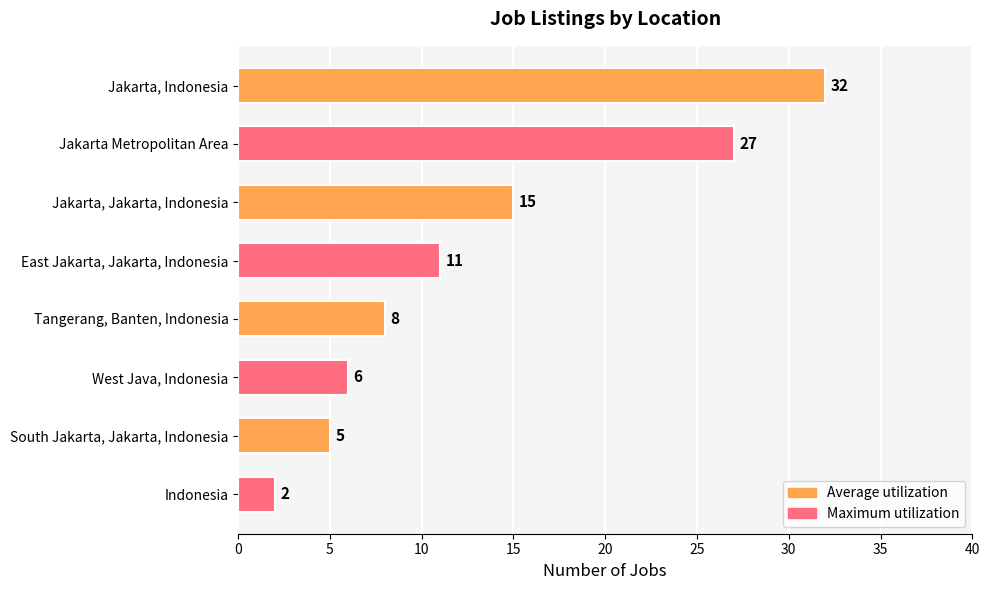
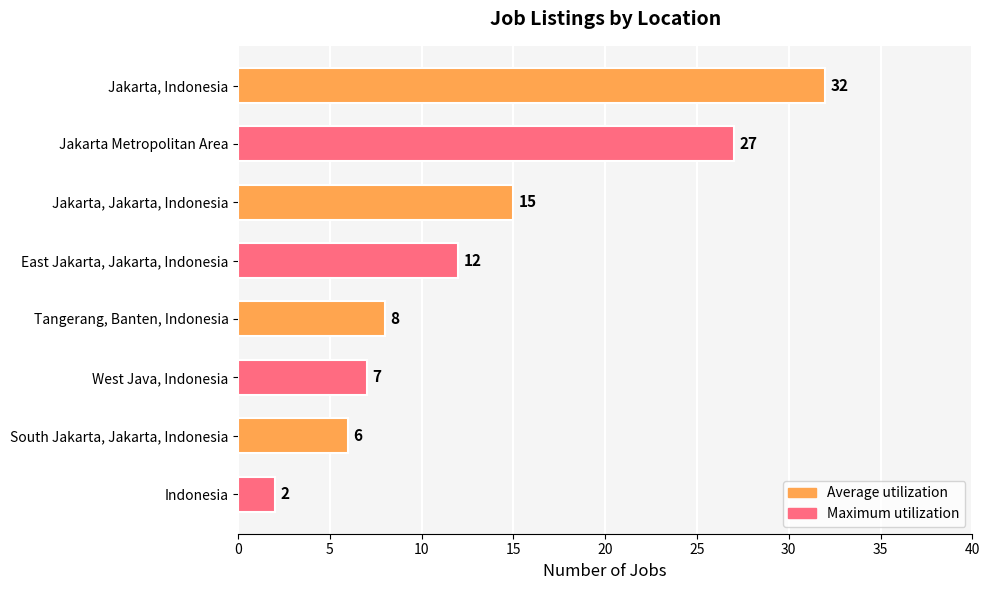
  {
    "Jakarta, Indonesia": 32,
    "Jakarta Metropolitan Area": 27,
    "Jakarta, Jakarta, Indonesia": 15,
-   "East Jakarta, Jakarta, Indonesia": 11,
+   "East Jakarta, Jakarta, Indonesia": 12,
    "Tangerang, Banten, Indonesia": 8,
-   "West Java, Indonesia": 6,
-   "South Jakarta, Jakarta, Indonesia": 5,
+   "West Java, Indonesia": 7,
+   "South Jakarta, Jakarta, Indonesia": 6,
    "Indonesia": 2
  }
